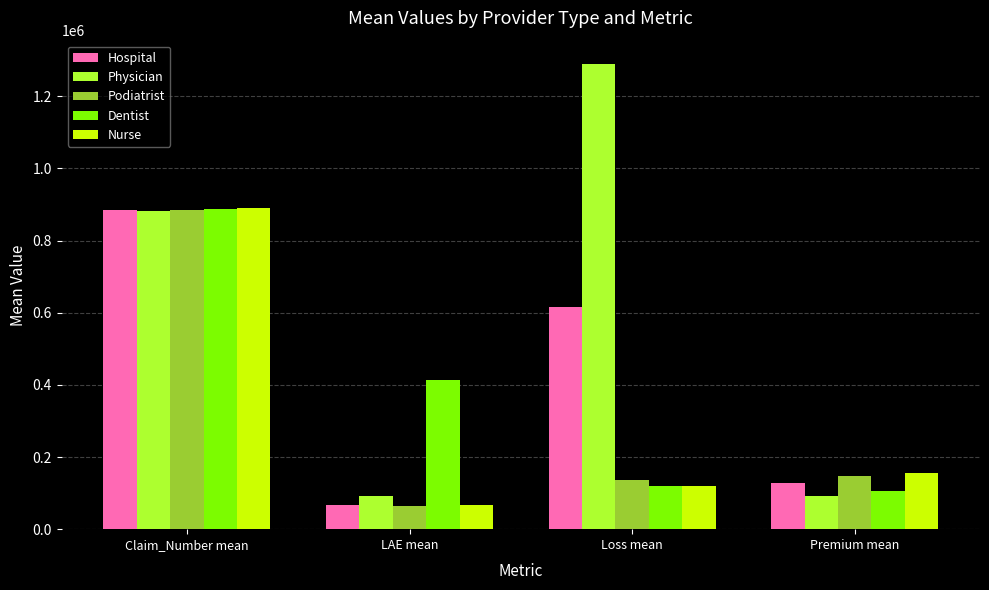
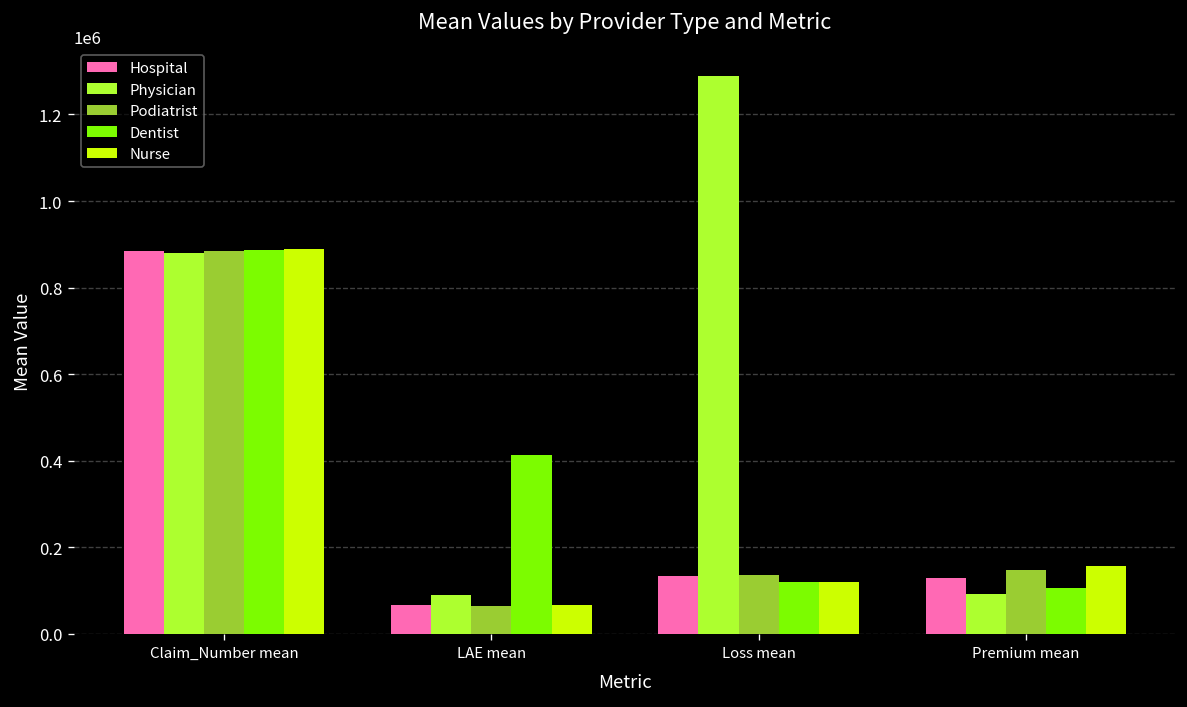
  {
    "Hospital": {
      "Claim_Number mean": 880000,
      "LAE mean": 70000,
-     "Loss mean": 620000,
+     "Loss mean": 130000,
      "Premium mean": 130000
    },
    "Dentist": {
      "Claim_Number mean": 890000,
      "LAE mean": 410000,
      "Loss mean": 120000,
      "Premium mean": 110000
    }
  }
